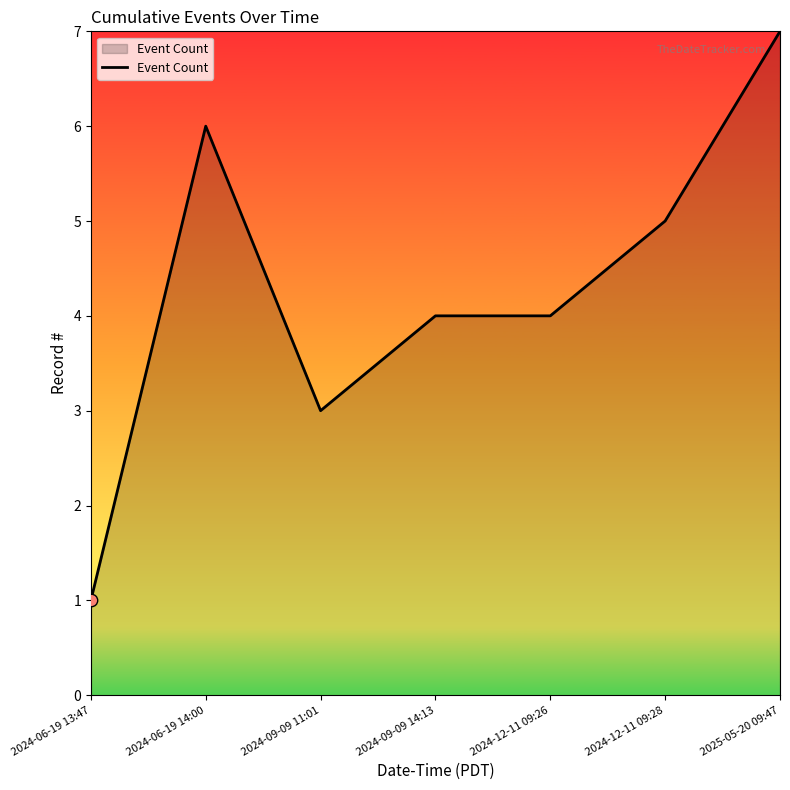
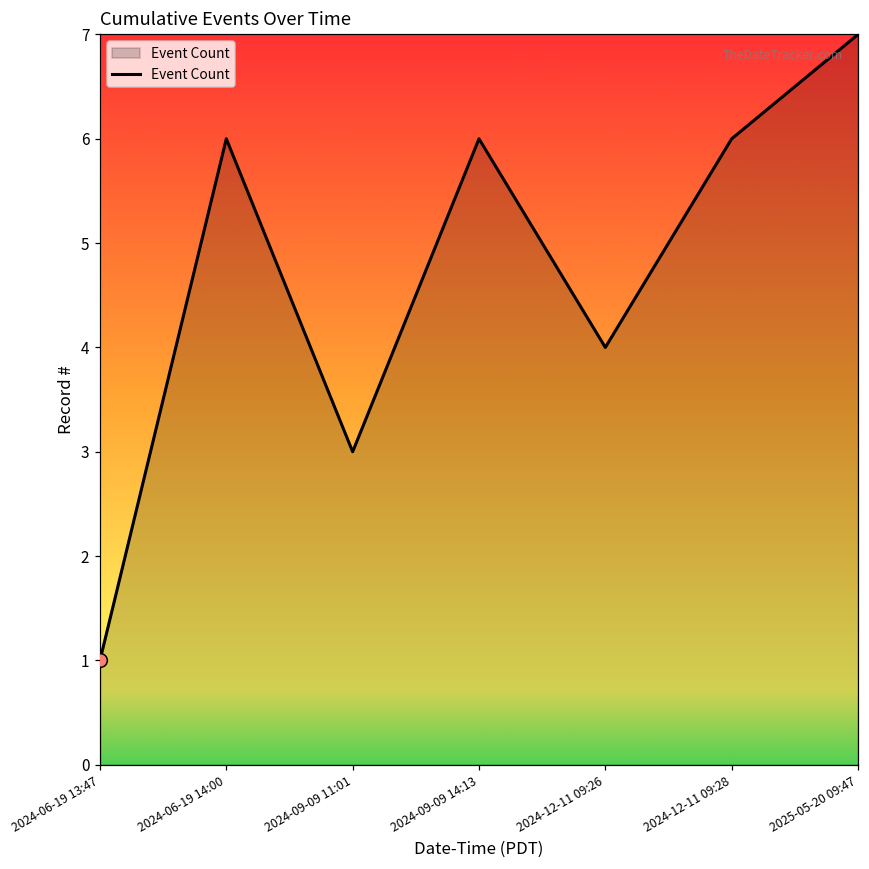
  {
    "Event Count": {
      "2024-06-19 14:00": 6,
      "2024-09-09 11:01": 3,
-     "2024-09-09 14:13": 4,
+     "2024-09-09 14:13": 6,
      "2024-12-11 09:26": 4,
-     "2024-12-11 09:28": 5,
+     "2024-12-11 09:28": 6,
      "2025-05-20 09:47": 7
    }
  }
